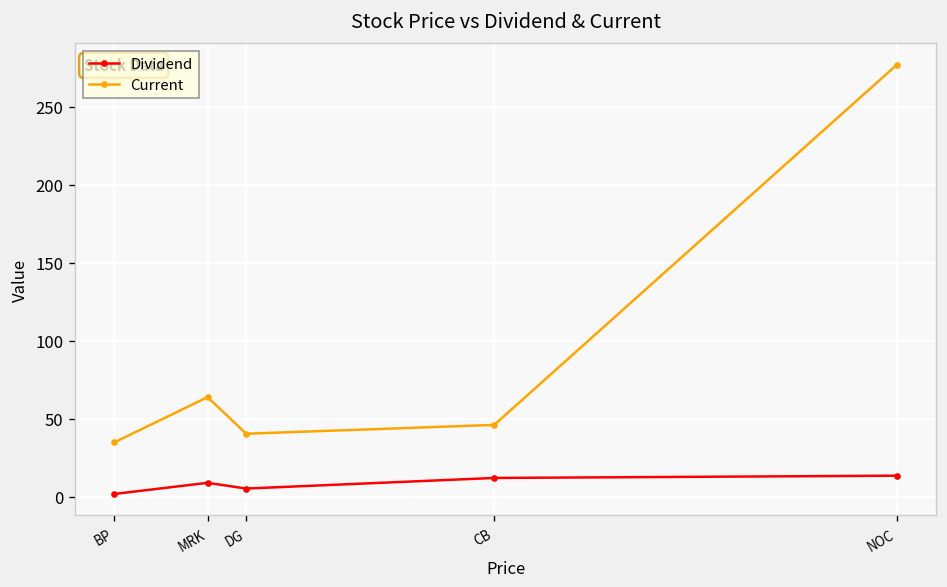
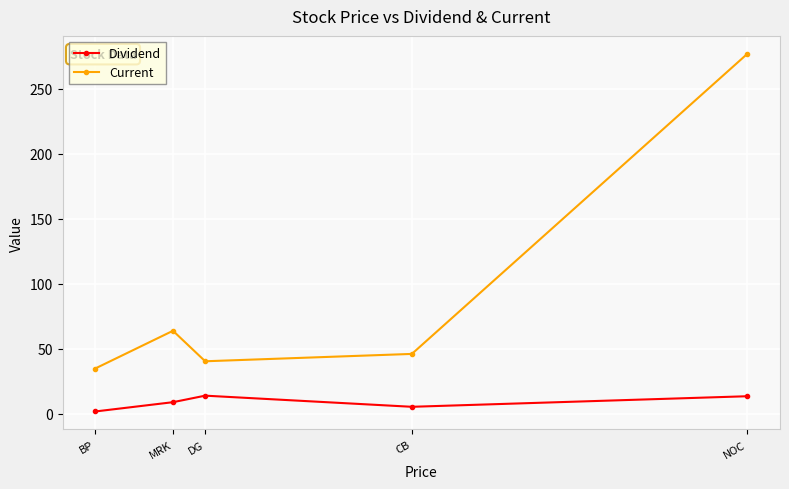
  {
    "Dividend": {
      "BP": 2,
      "MRK": 9,
-     "DG": 5,
-     "CB": 12,
+     "DG": 14,
+     "CB": 5,
      "NOC": 13
    },
    "Current": {
      "BP": 35,
      "MRK": 64,
      "DG": 40,
      "CB": 46,
      "NOC": 277
    }
  }
